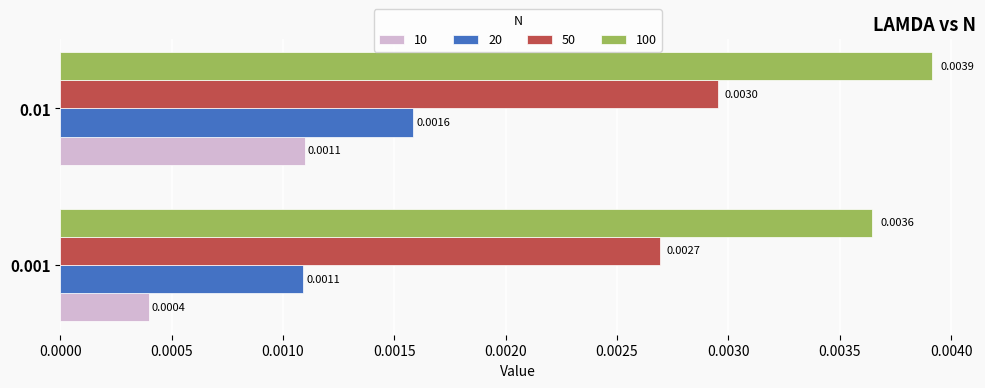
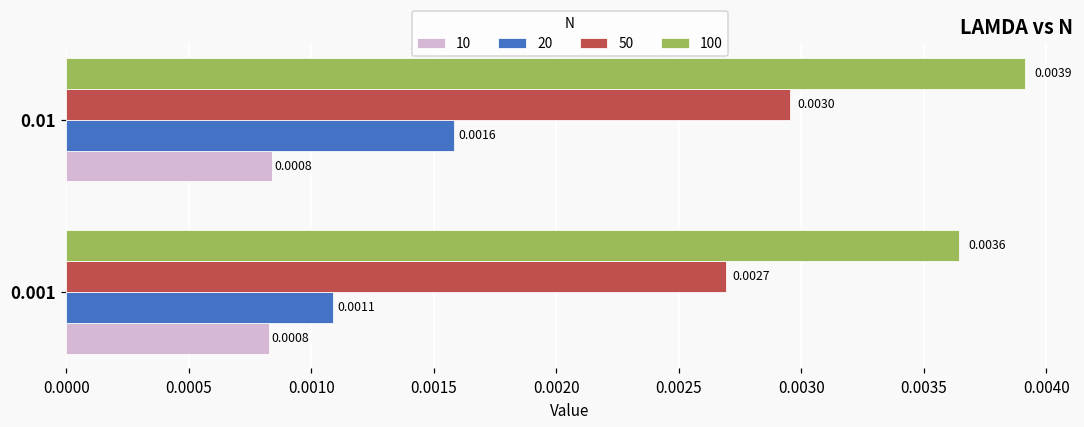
  {
    "10": {
-     "0.01": 0.0011,
-     "0.001": 0.0004
+     "0.01": 0.0008,
+     "0.001": 0.0008
    },
    "20": {
      "0.01": 0.0016,
      "0.001": 0.0011
    },
    "50": {
      "0.01": 0.0030,
      "0.001": 0.0027
    },
    "100": {
      "0.01": 0.0039,
      "0.001": 0.0036
    }
  }
